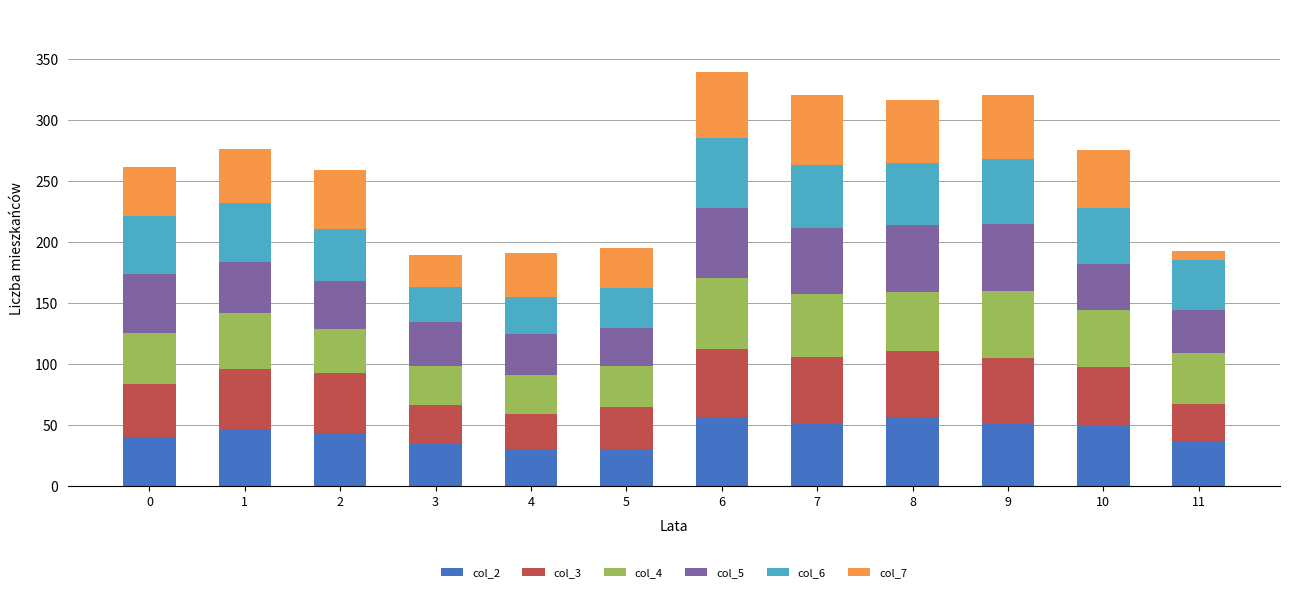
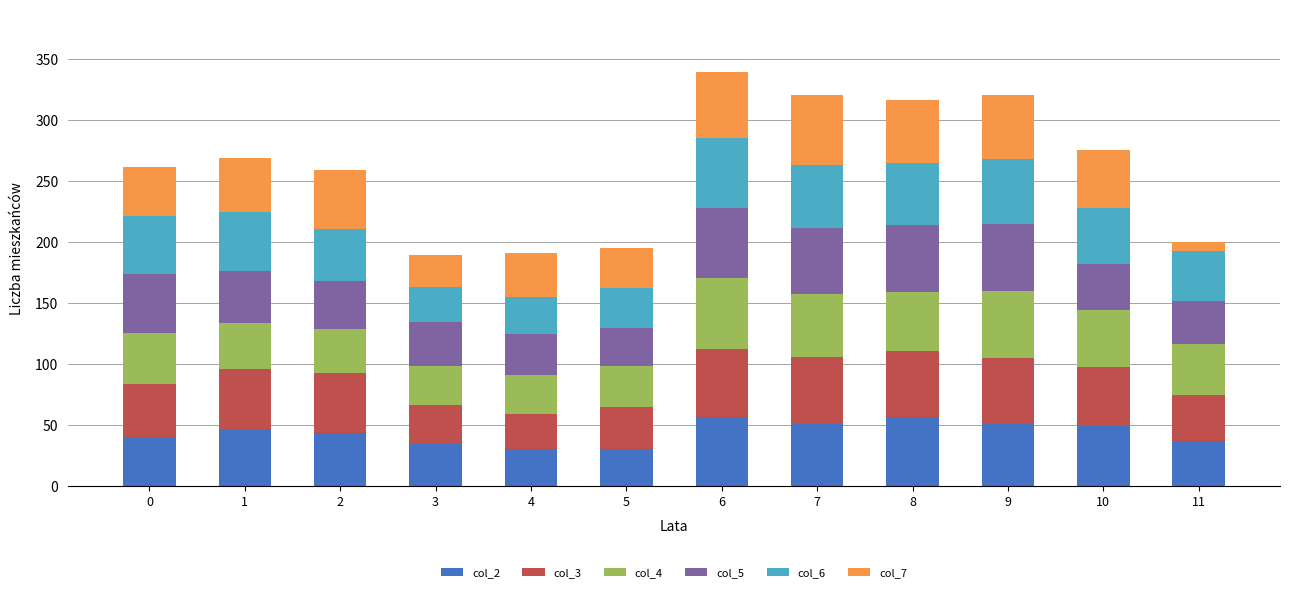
  {
    "col_3": {
      "0": 43,
      "1": 49,
      "2": 49,
      "3": 32,
      "4": 29,
      "5": 35,
      "6": 55,
      "7": 54,
      "8": 55,
      "9": 53,
      "10": 48,
-     "11": 30
+     "11": 37
    },
    "col_4": {
      "0": 42,
-     "1": 46,
+     "1": 38,
      "2": 36,
      "3": 33,
      "4": 31,
      "5": 33,
      "6": 59,
      "7": 52,
      "8": 48,
      "9": 55,
      "10": 47,
      "11": 42
    },
    "col_5": {
      "0": 48,
      "1": 42,
      "2": 40,
      "3": 36,
      "4": 34,
      "5": 31,
      "6": 57,
      "7": 54,
      "8": 55,
      "9": 55,
      "10": 38,
      "11": 35
    },
    "col_7": {
      "0": 40,
      "1": 44,
      "2": 48,
      "3": 26,
      "4": 36,
      "5": 33,
      "6": 54,
      "7": 58,
      "8": 51,
      "9": 52,
      "10": 47,
      "11": 7
    }
  }
